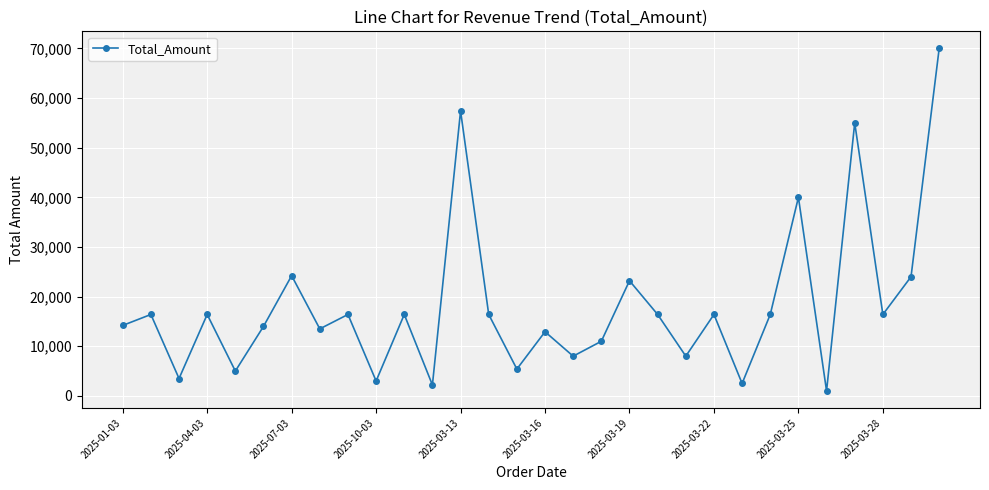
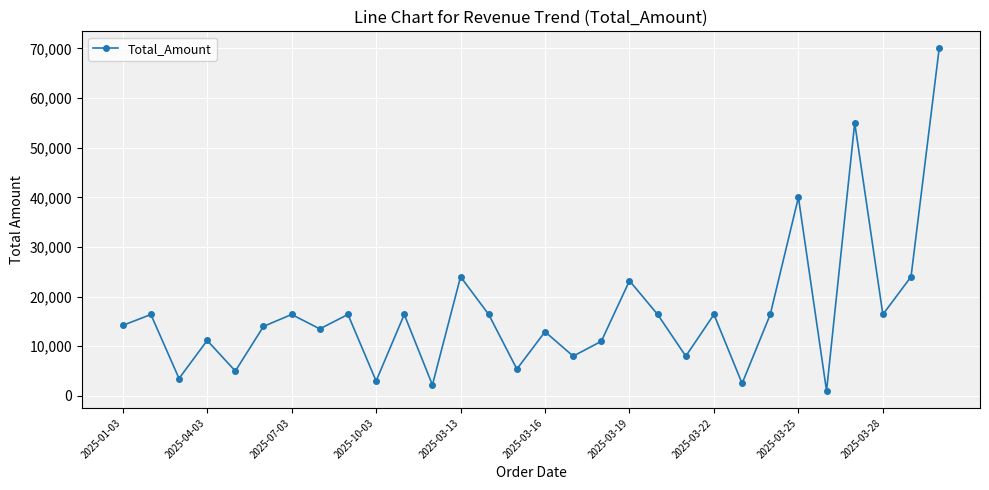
  {
    "2025-01-03": "14,000",
-   "2025-04-03": "16,000",
-   "2025-07-03": "24,000",
+   "2025-04-03": "11,000",
+   "2025-07-03": "16,000",
    "2025-10-03": "3,000",
-   "2025-03-13": "57,000",
+   "2025-03-13": "24,000",
    "2025-03-16": "13,000",
    "2025-03-19": "23,000",
    "2025-03-22": "16,000",
    "2025-03-25": "40,000",
    "2025-03-28": "16,000"
  }
